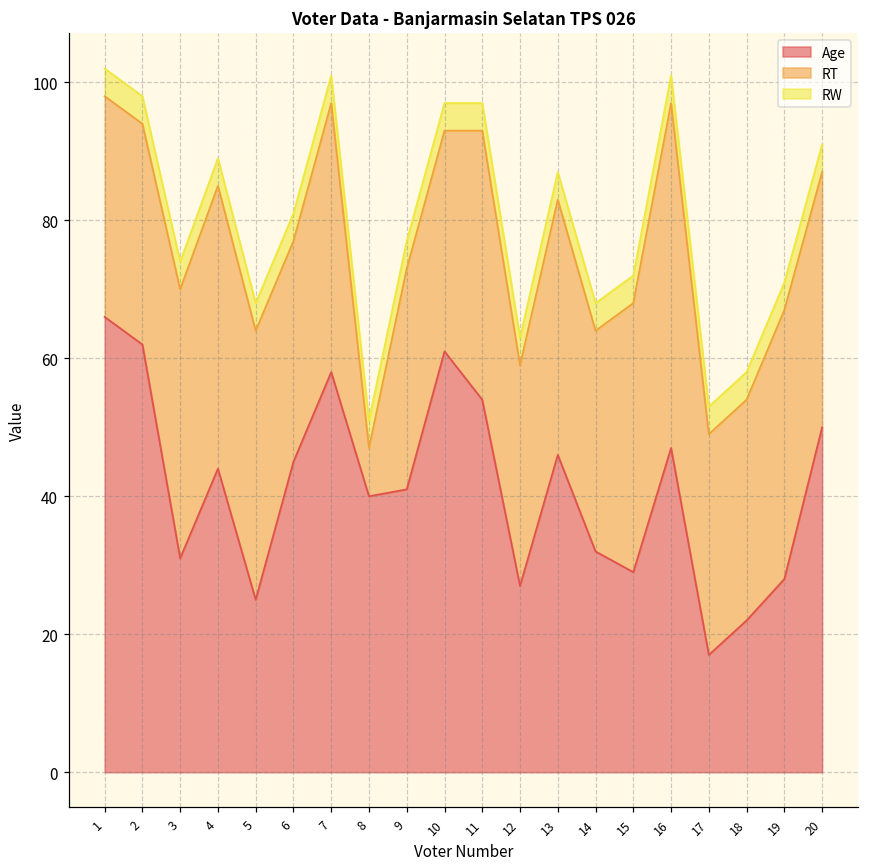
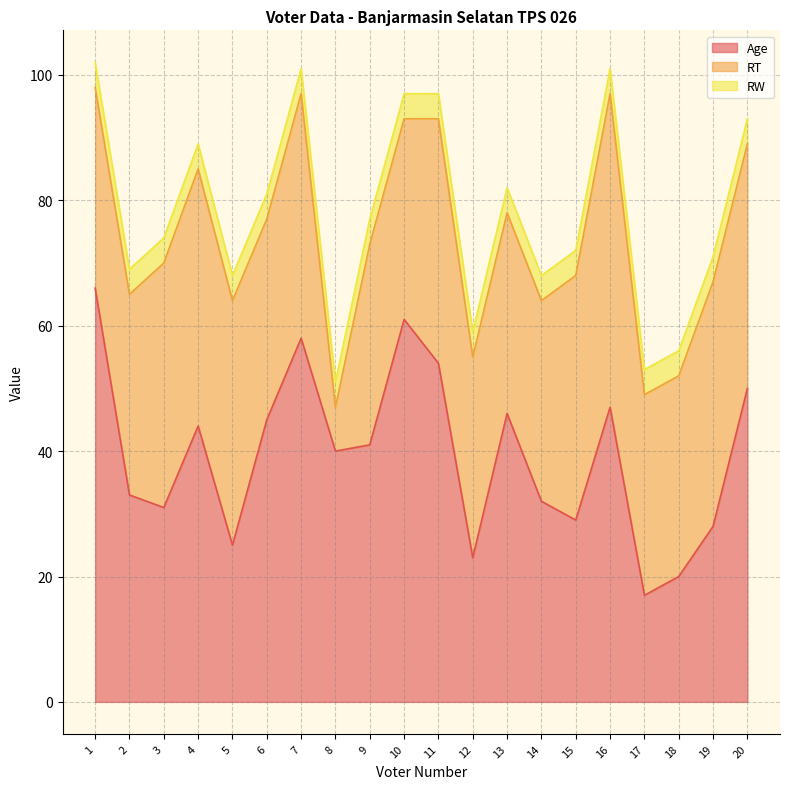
  {
    "Age": {
      "1": 66,
-     "2": 62,
+     "2": 33,
      "3": 31,
      "4": 44,
      "5": 25,
      "6": 45,
      "7": 58,
      "8": 40,
      "9": 41,
      "10": 61,
      "11": 54,
-     "12": 27,
+     "12": 23,
      "13": 46,
      "14": 32,
      "15": 29,
      "16": 47,
      "17": 17,
-     "18": 22,
+     "18": 20,
      "19": 28,
      "20": 50
    },
    "RT": {
      "1": 32,
      "2": 32,
      "3": 39,
      "4": 41,
      "5": 39,
      "6": 32,
      "7": 39,
      "8": 7,
      "9": 32,
      "10": 32,
      "11": 39,
      "12": 32,
-     "13": 37,
+     "13": 32,
      "14": 32,
      "15": 39,
      "16": 50,
      "17": 32,
      "18": 32,
      "19": 39,
-     "20": 37
+     "20": 39
    },
    "RW": {
      "1": 4,
      "2": 4,
      "3": 4,
      "4": 4,
      "5": 4,
      "6": 4,
      "7": 4,
      "8": 4,
      "9": 4,
      "10": 4,
      "11": 4,
      "12": 4,
      "13": 4,
      "14": 4,
      "15": 4,
      "16": 4,
      "17": 4,
      "18": 4,
      "19": 4,
      "20": 4
    }
  }
